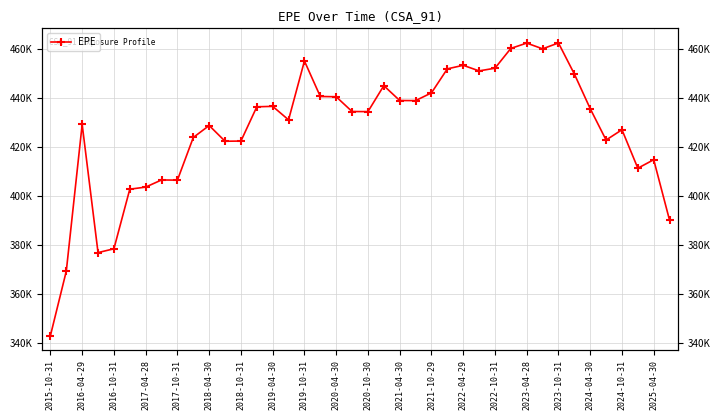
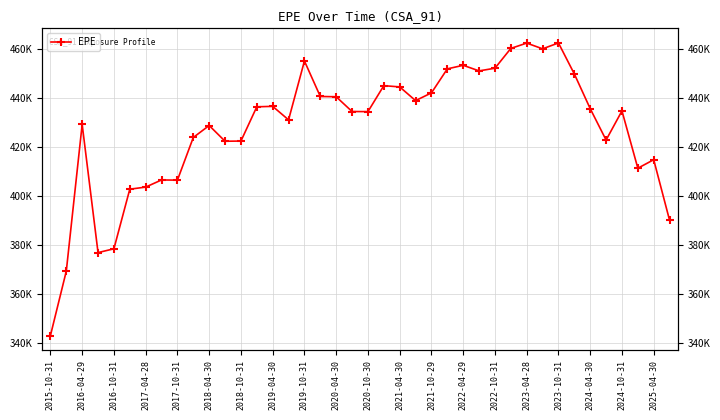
  {
    "2015-10-31": 343000,
    "2016-04-29": 429000,
    "2016-10-31": 378000,
    "2017-04-28": 404000,
    "2017-10-31": 406000,
    "2018-04-30": 429000,
    "2018-10-31": 422000,
    "2019-04-30": 436000,
    "2019-10-31": 455000,
    "2020-04-30": 440000,
    "2020-10-30": 434000,
-   "2021-04-30": 439000,
+   "2021-04-30": 444000,
    "2021-10-29": 442000,
    "2022-04-29": 453000,
    "2022-10-31": 452000,
    "2023-04-28": 462000,
    "2023-10-31": 462000,
    "2024-04-30": 436000,
-   "2024-10-31": 427000,
+   "2024-10-31": 435000,
    "2025-04-30": 415000
  }
